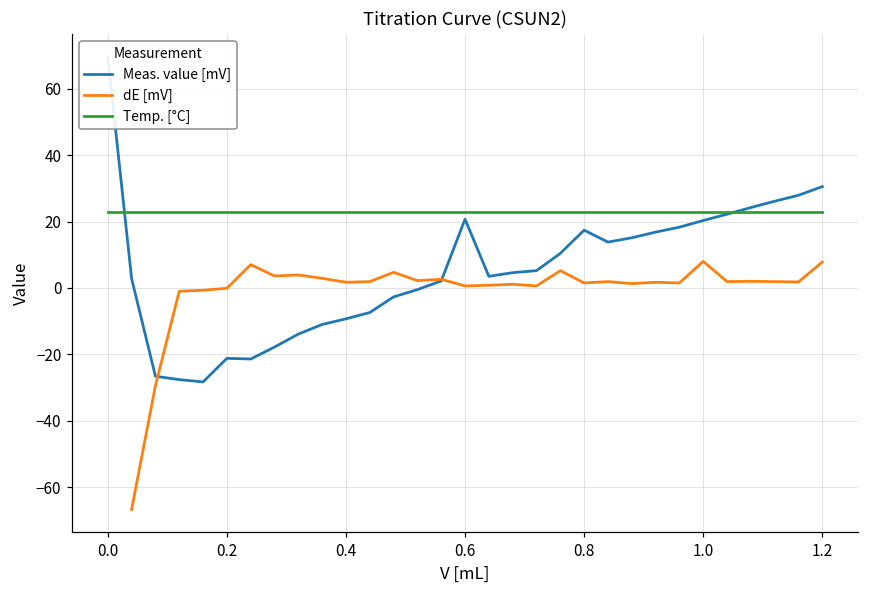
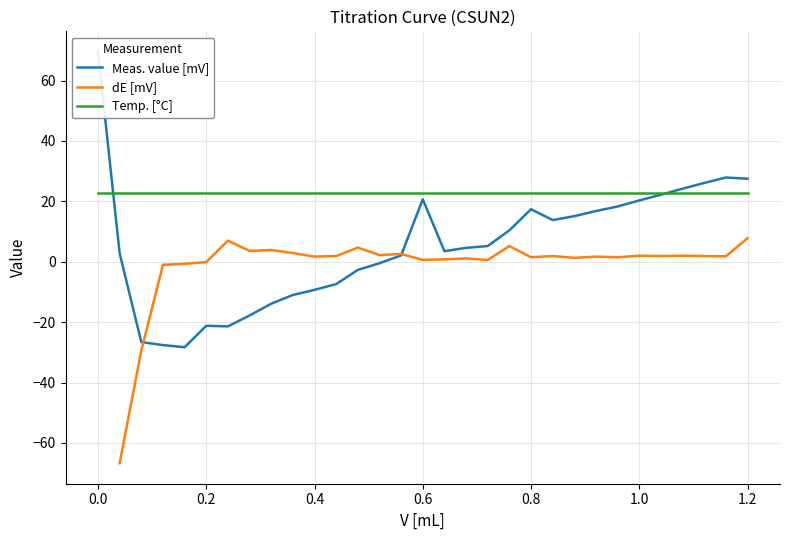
  {
    "Meas. value [mV]": {
      "0.2": -21,
      "0.4": -9,
      "0.6": 21,
      "0.8": 17,
      "1.0": 20,
-     "1.2": 31
+     "1.2": 28
    },
    "dE [mV]": {
      "0.2": 0,
      "0.4": 2,
      "0.6": 1,
      "0.8": 2,
-     "1.0": 8,
+     "1.0": 2,
      "1.2": 8
    },
    "Temp. [°C]": {
      "0.0": 23,
      "0.2": 23,
      "0.4": 23,
      "0.6": 23,
      "0.8": 23,
      "1.0": 23,
      "1.2": 23
    }
  }
